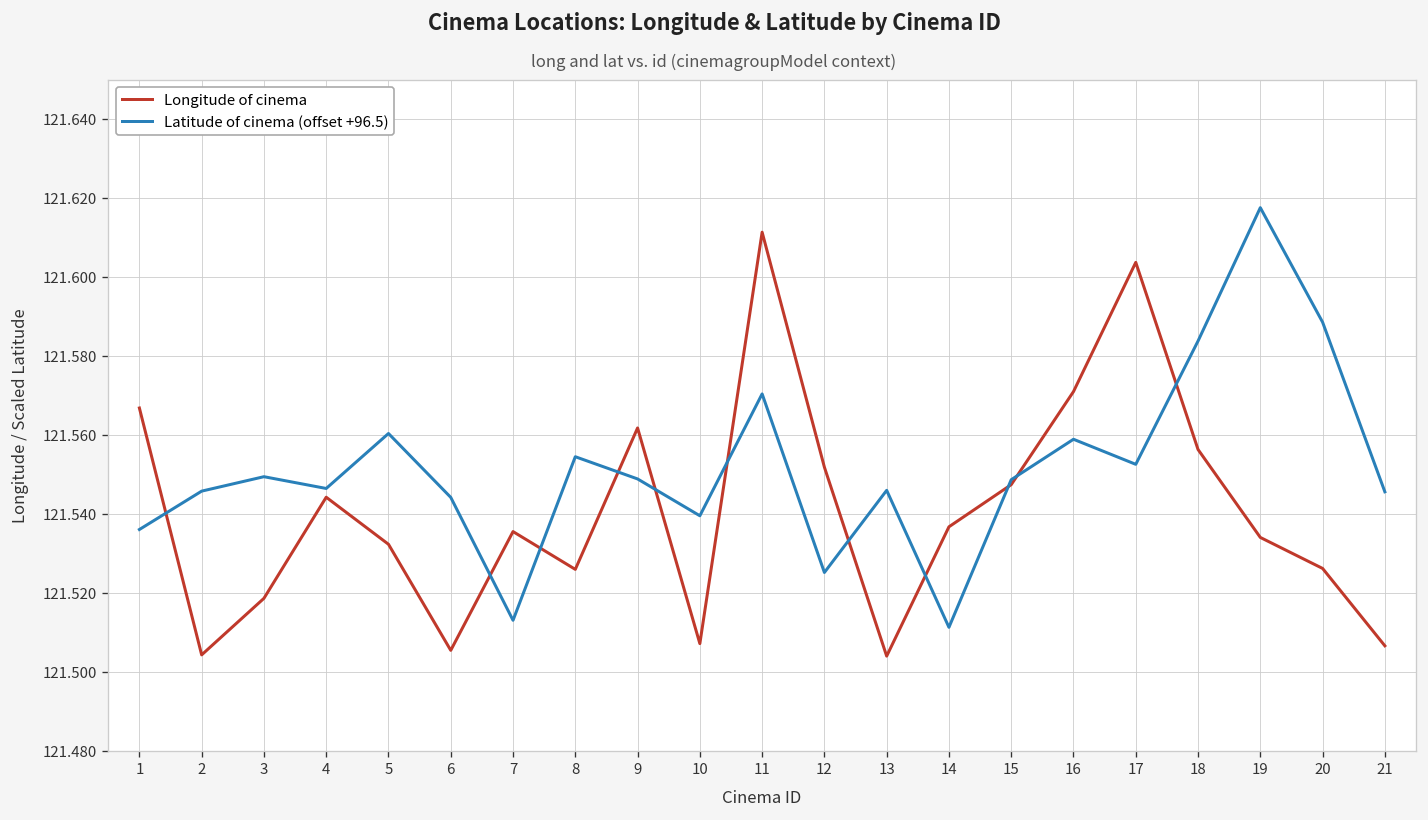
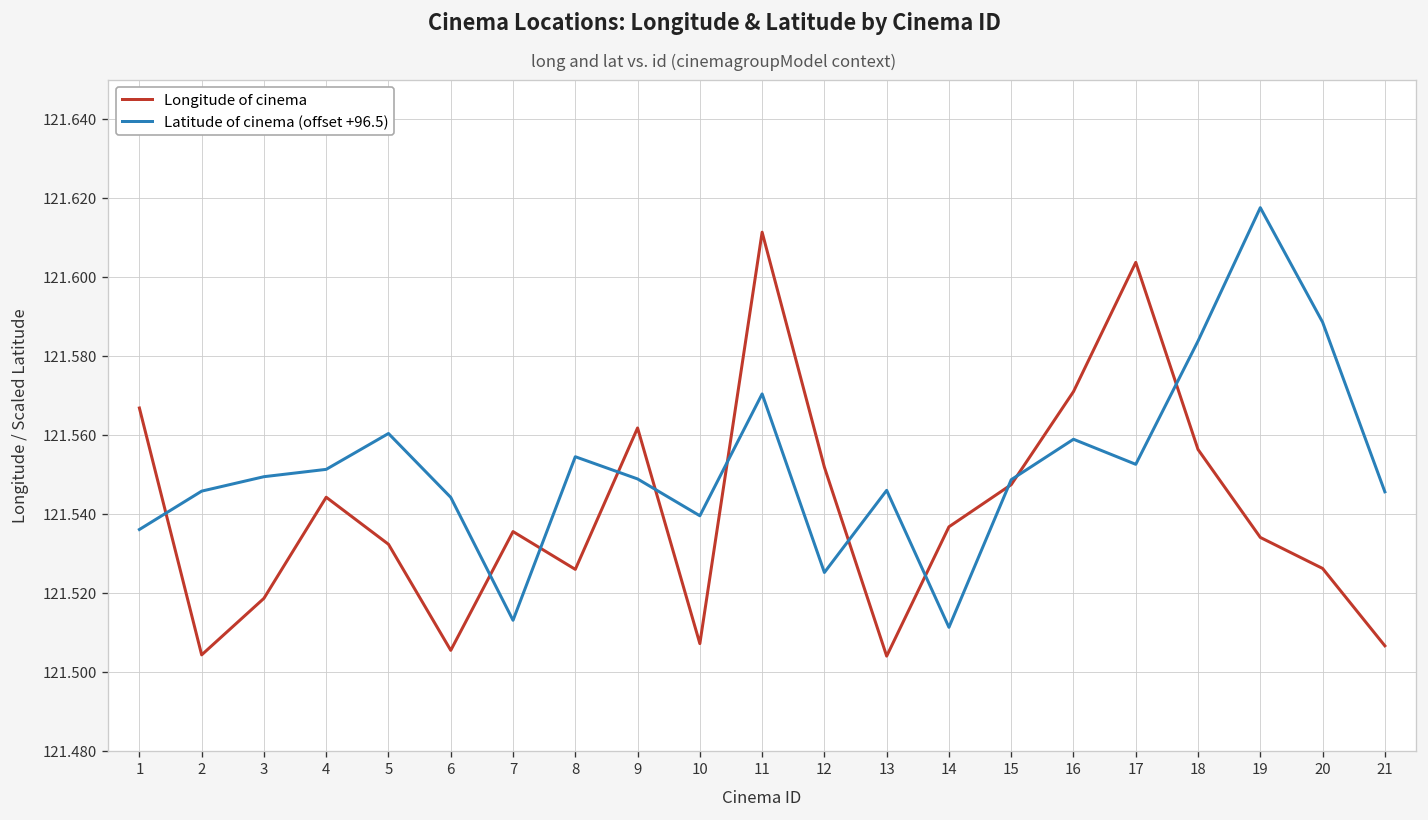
  {
    "Longitude of cinema": {
      "1": 121.567,
      "2": 121.504,
      "3": 121.519,
      "4": 121.544,
      "5": 121.532,
      "6": 121.505,
      "7": 121.535,
      "8": 121.526,
      "9": 121.562,
      "10": 121.507,
      "11": 121.611,
      "12": 121.552,
      "13": 121.504,
      "14": 121.537,
      "15": 121.547,
      "16": 121.571,
      "17": 121.604,
      "18": 121.556,
      "19": 121.534,
      "20": 121.526,
      "21": 121.507
    },
    "Latitude of cinema (offset +96.5)": {
      "1": 121.536,
      "2": 121.546,
      "3": 121.549,
-     "4": 121.546,
+     "4": 121.551,
      "5": 121.560,
      "6": 121.544,
      "7": 121.513,
      "8": 121.554,
      "9": 121.549,
      "10": 121.539,
      "11": 121.570,
      "12": 121.525,
      "13": 121.546,
      "14": 121.511,
      "15": 121.549,
      "16": 121.559,
      "17": 121.553,
      "18": 121.584,
      "19": 121.618,
      "20": 121.589,
      "21": 121.546
    }
  }
